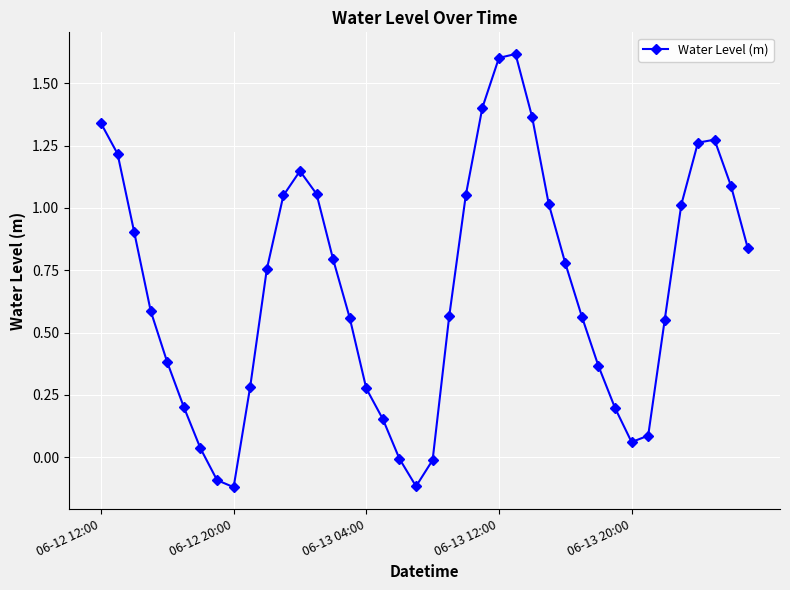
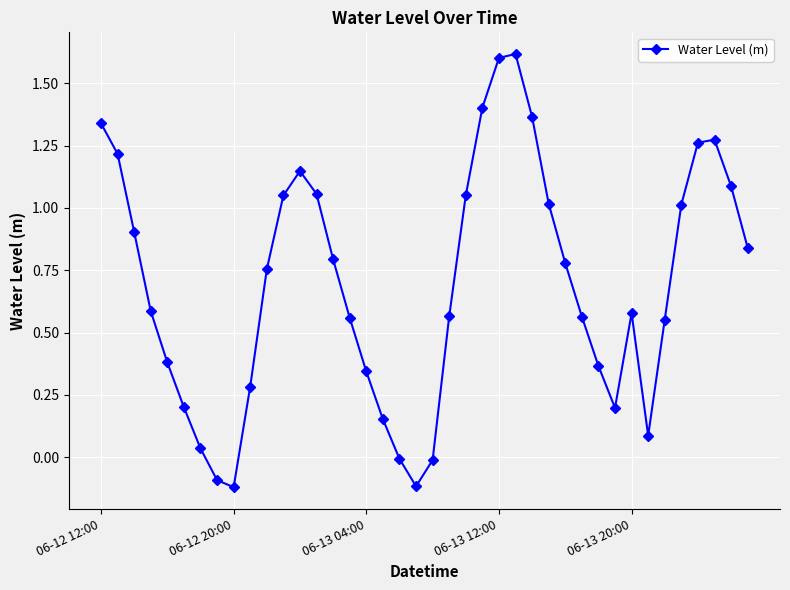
  {
    "06-12 12:00": 1.34,
    "06-12 20:00": -0.12,
-   "06-13 04:00": 0.28,
+   "06-13 04:00": 0.34,
    "06-13 12:00": 1.60,
-   "06-13 20:00": 0.06
+   "06-13 20:00": 0.58
  }
